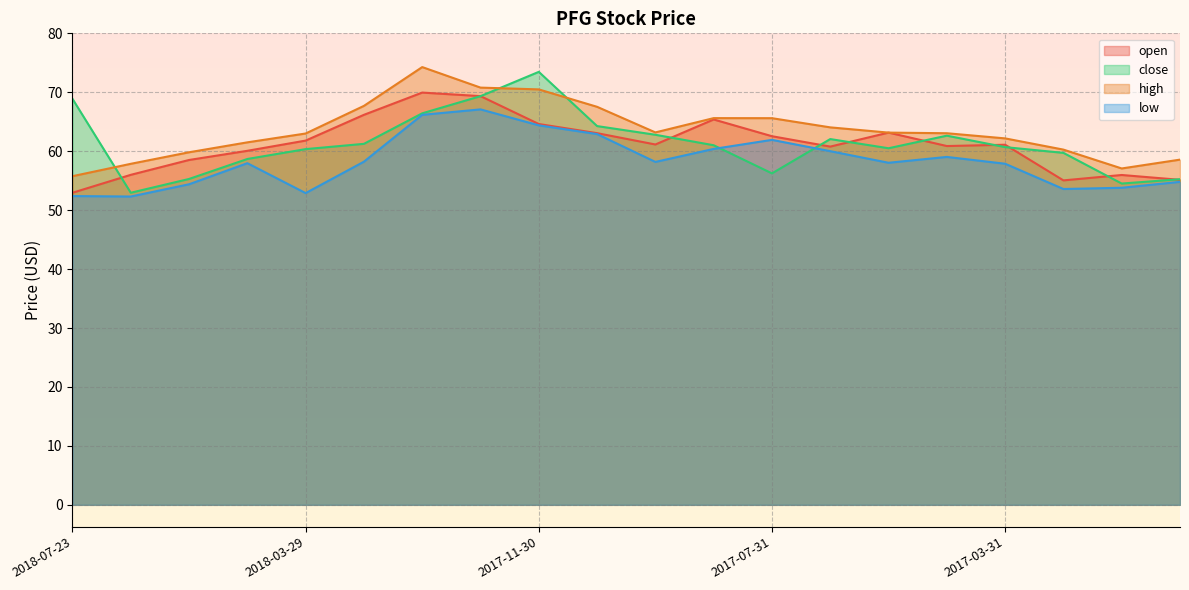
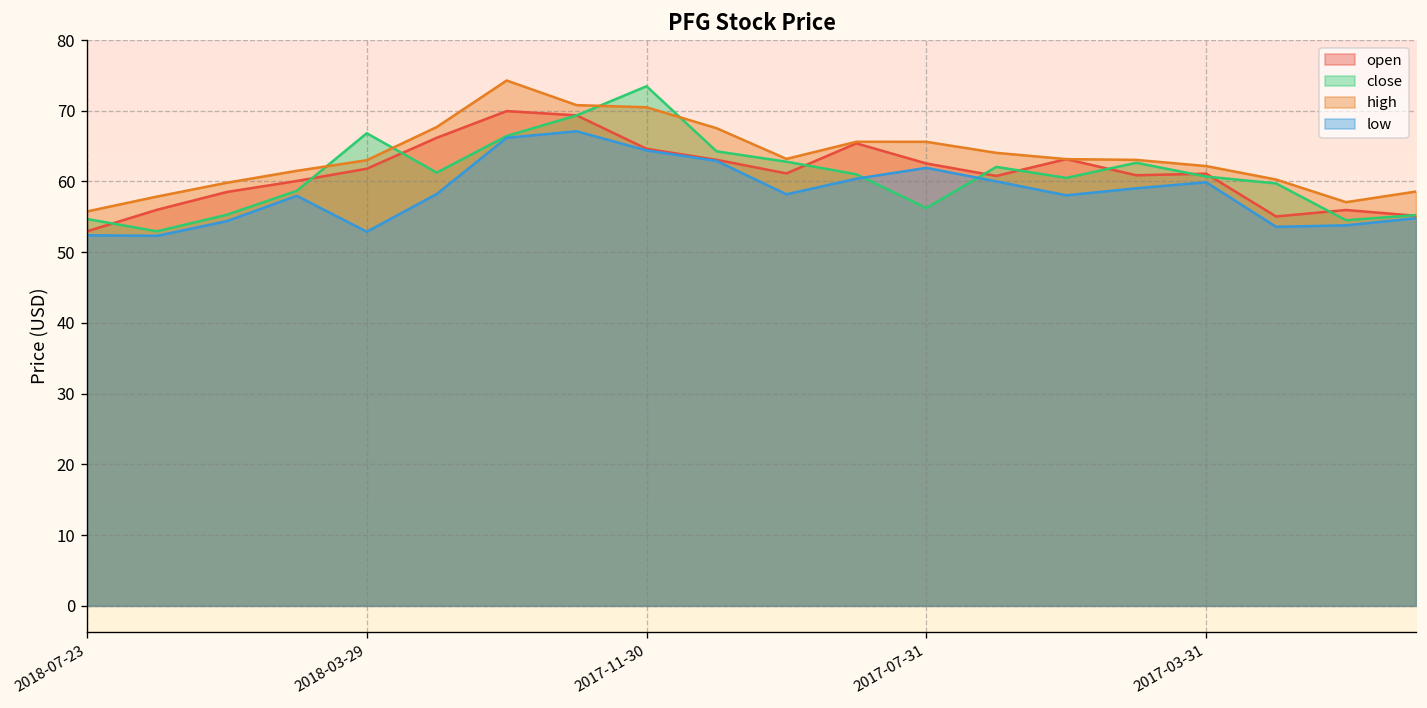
  {
    "close": {
-     "2018-07-23": 69,
-     "2018-03-29": 60,
+     "2018-07-23": 55,
+     "2018-03-29": 67,
      "2017-11-30": 73,
      "2017-07-31": 56
    },
    "low": {
      "2018-07-23": 52,
      "2018-03-29": 53,
      "2017-07-31": 62,
-     "2017-03-31": 58
+     "2017-03-31": 60
    }
  }
